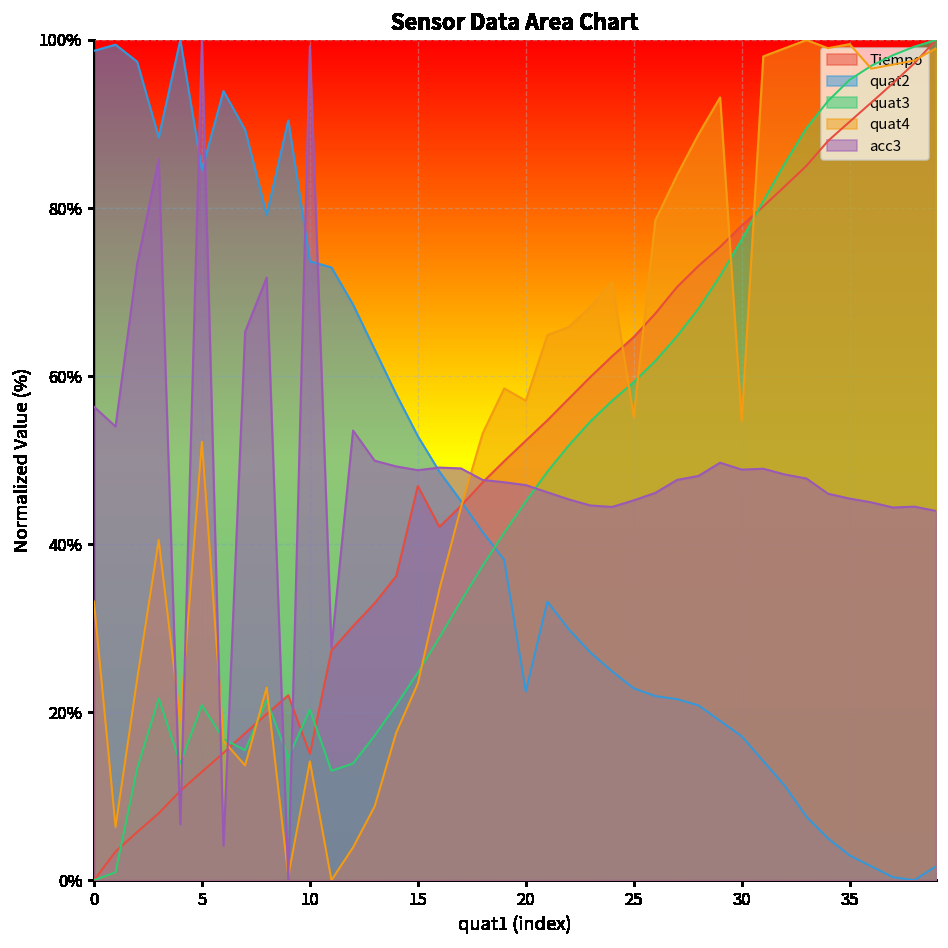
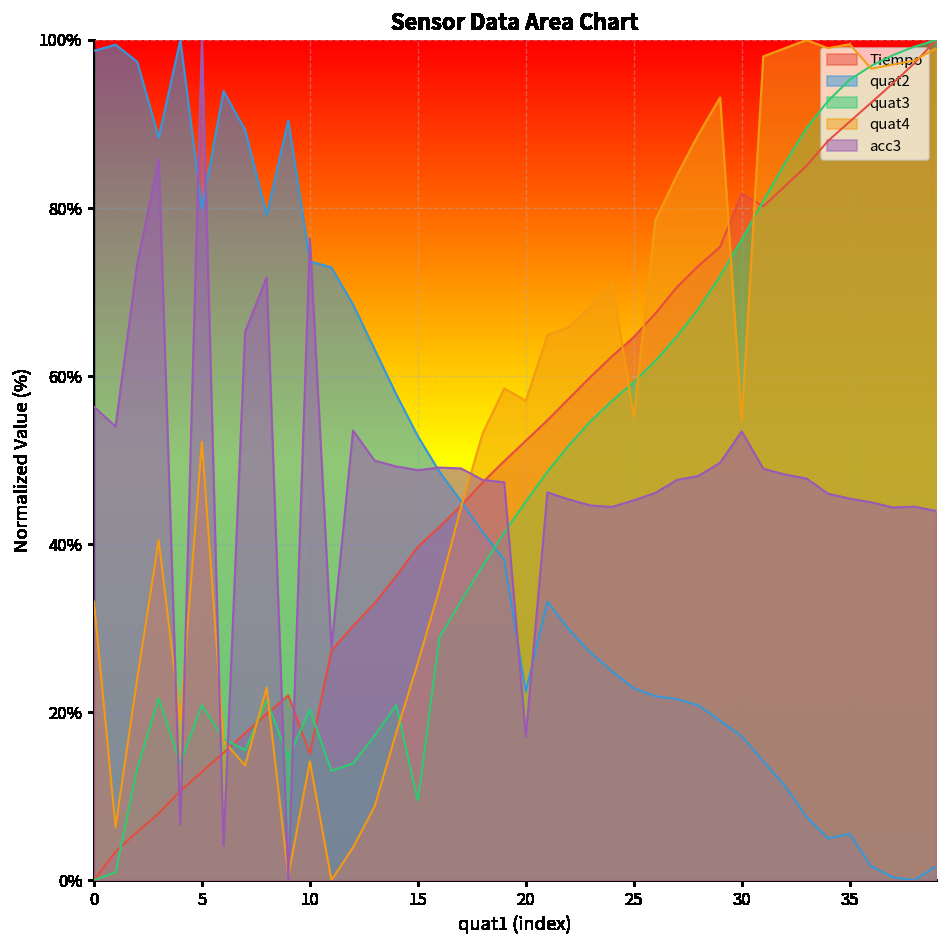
  {
    "Tiempo": {
      "5": "13%",
      "10": "15%",
-     "15": "47%",
+     "15": "40%",
      "20": "52%",
      "25": "65%",
-     "30": "78%"
+     "30": "82%"
    },
    "quat2": {
      "0": "99%",
-     "5": "85%",
+     "5": "80%",
      "10": "74%",
      "15": "53%",
      "20": "22%",
      "25": "23%",
      "30": "17%",
-     "35": "3%"
+     "35": "6%"
    },
    "quat3": {
      "5": "21%",
      "10": "20%",
-     "15": "25%",
+     "15": "9%",
      "20": "45%",
      "25": "59%",
      "30": "76%"
    },
    "quat4": {
      "0": "33%",
      "5": "52%",
      "10": "14%",
-     "15": "23%",
+     "15": "26%",
      "20": "57%",
      "25": "55%",
      "30": "55%",
      "35": "100%"
    },
    "acc3": {
      "0": "56%",
      "5": "100%",
-     "10": "99%",
+     "10": "76%",
      "15": "49%",
-     "20": "47%",
+     "20": "17%",
      "25": "45%",
-     "30": "49%",
+     "30": "53%",
      "35": "45%"
    }
  }
